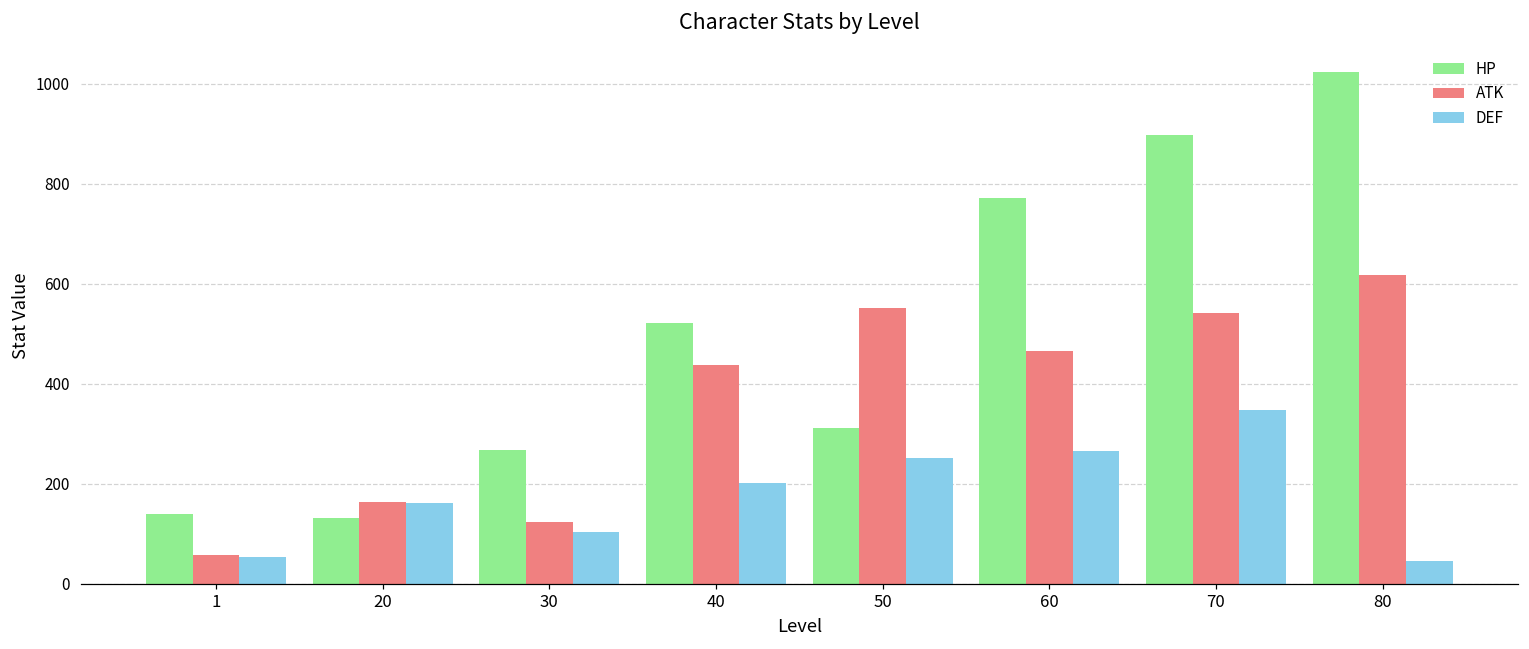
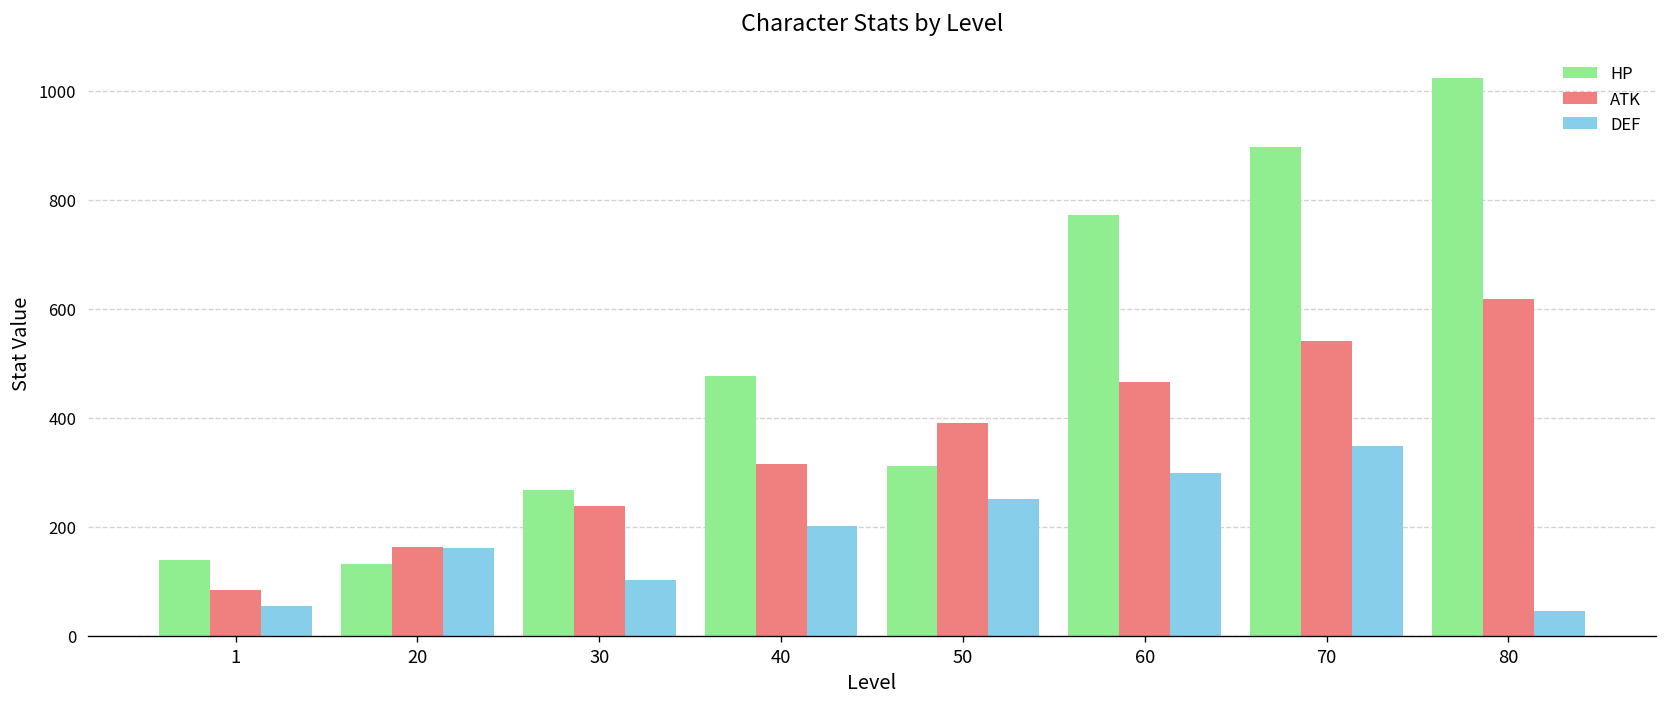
  {
    "HP": {
      "1": 140,
      "20": 130,
      "30": 270,
-     "40": 520,
+     "40": 480,
      "50": 310,
      "60": 770,
      "70": 900,
      "80": 1020
    },
    "ATK": {
-     "1": 60,
+     "1": 80,
      "20": 160,
-     "30": 120,
-     "40": 440,
-     "50": 550,
+     "30": 240,
+     "40": 320,
+     "50": 390,
      "60": 470,
      "70": 540,
      "80": 620
    },
    "DEF": {
      "1": 50,
      "20": 160,
      "30": 100,
      "40": 200,
      "50": 250,
-     "60": 270,
+     "60": 300,
      "70": 350,
      "80": 50
    }
  }
